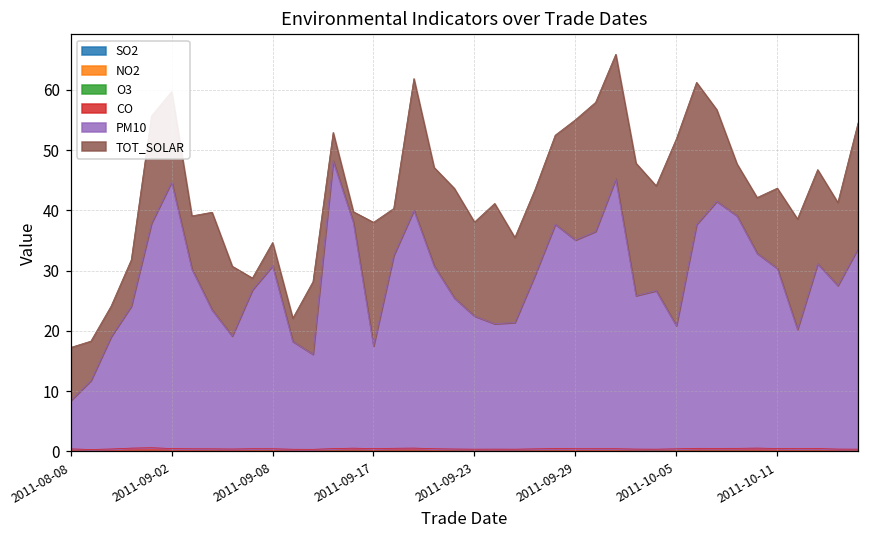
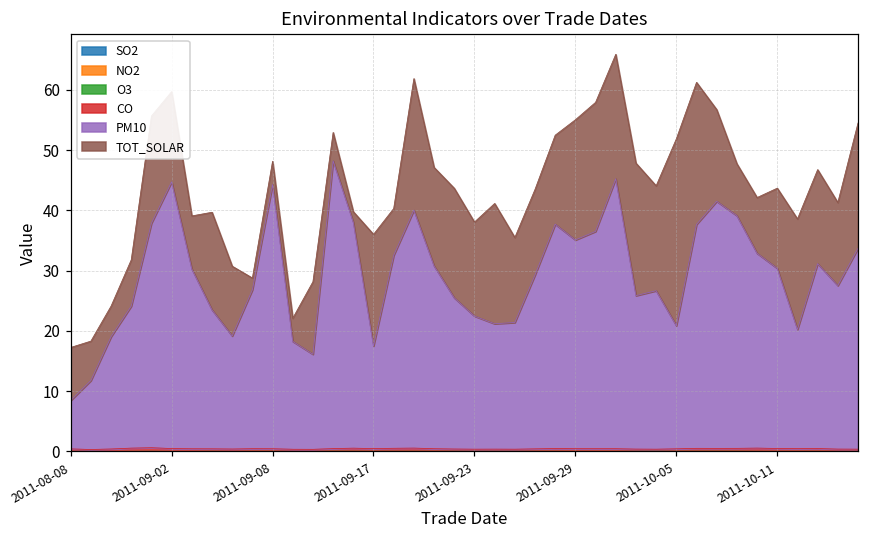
  {
    "O3": {
      "2011-09-02": 0,
      "2011-09-17": 0,
      "2011-10-11": 0
    },
    "CO": {
      "2011-10-11": 0
    },
    "PM10": {
      "2011-08-08": 8,
      "2011-09-02": 44,
-     "2011-09-08": 30,
+     "2011-09-08": 44,
      "2011-09-17": 17,
      "2011-09-23": 22,
      "2011-09-29": 35,
      "2011-10-05": 20,
      "2011-10-11": 30
    },
    "TOT_SOLAR": {
      "2011-08-08": 9,
      "2011-09-08": 4,
-     "2011-09-17": 21,
+     "2011-09-17": 19,
      "2011-09-23": 16,
      "2011-09-29": 20,
      "2011-10-05": 31,
      "2011-10-11": 13
    }
  }
